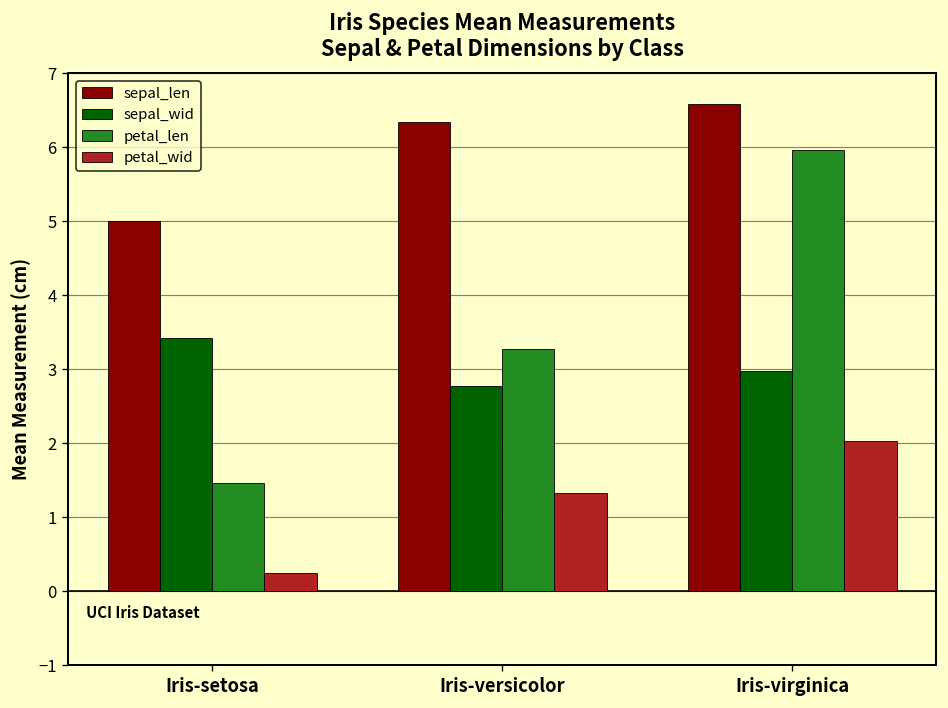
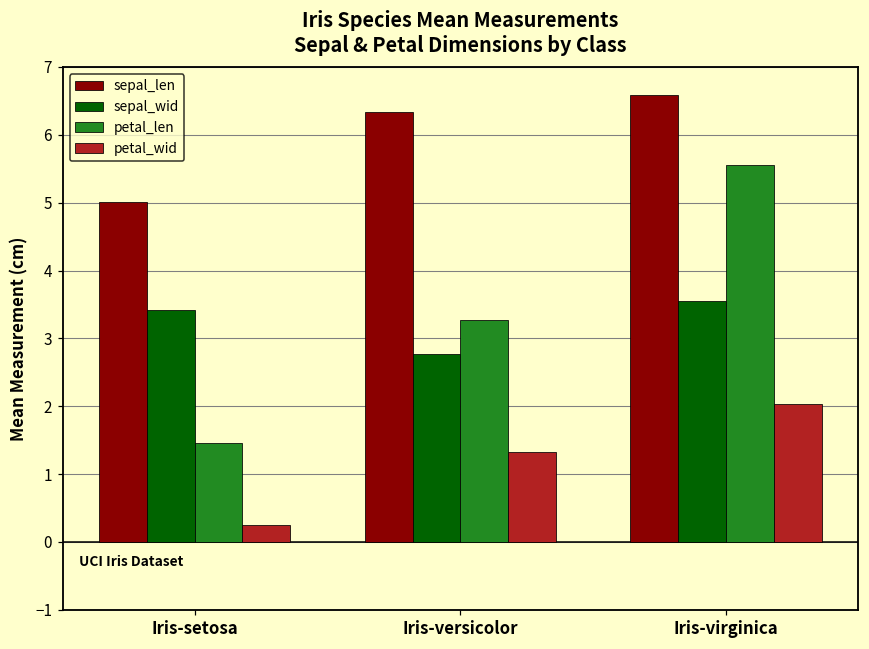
  {
    "sepal_len": {
      "Iris-setosa": 5.0,
      "Iris-versicolor": 6.3,
      "Iris-virginica": 6.6
    },
    "sepal_wid": {
      "Iris-setosa": 3.4,
      "Iris-versicolor": 2.8,
-     "Iris-virginica": 3.0
+     "Iris-virginica": 3.5
    },
    "petal_len": {
      "Iris-setosa": 1.5,
      "Iris-versicolor": 3.3,
-     "Iris-virginica": 6.0
+     "Iris-virginica": 5.6
    },
    "petal_wid": {
      "Iris-setosa": 0.2,
      "Iris-versicolor": 1.3,
      "Iris-virginica": 2.0
    }
  }
